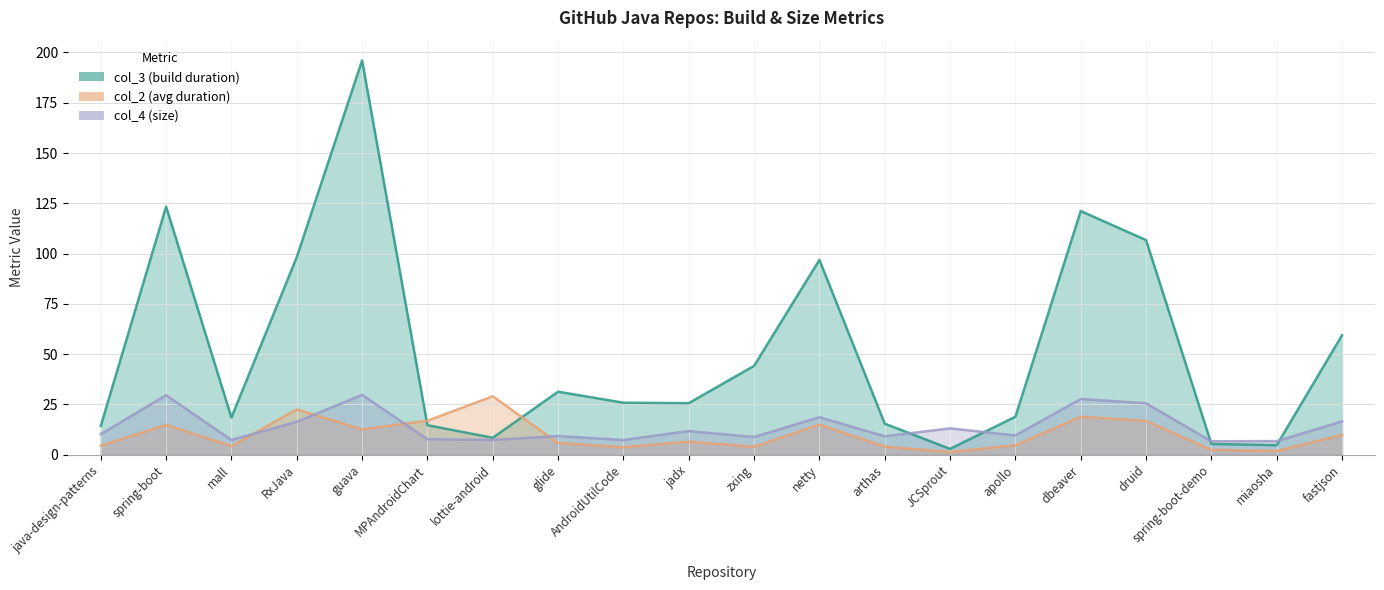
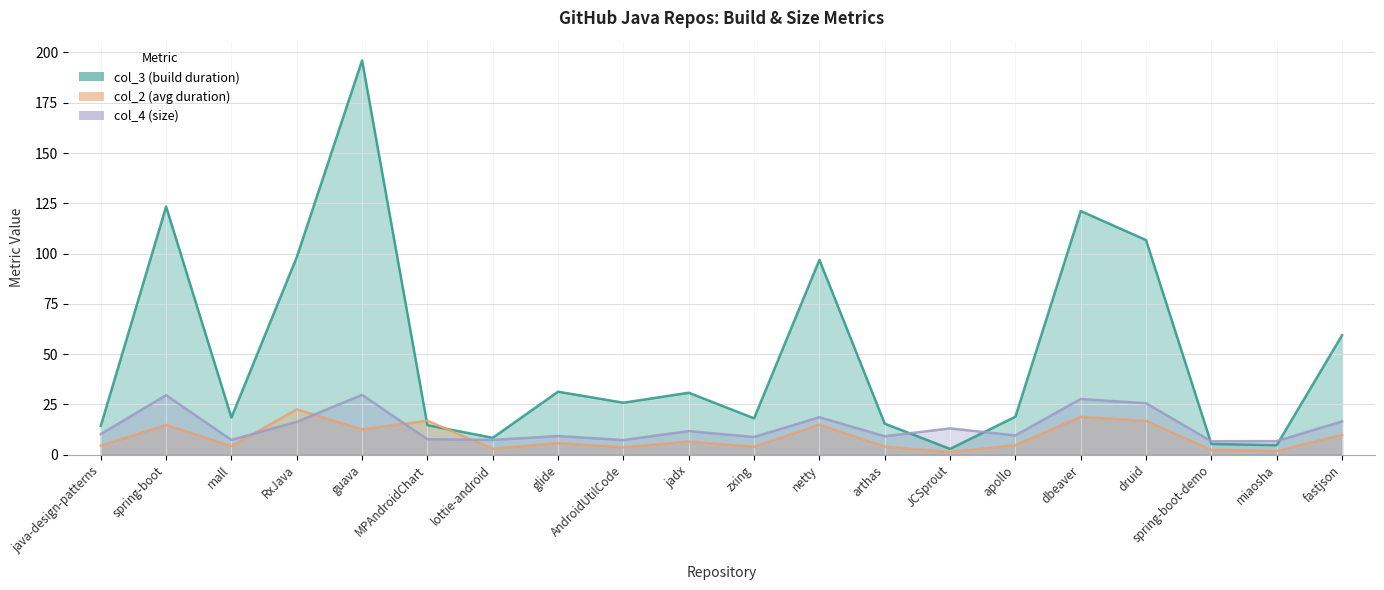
  {
    "col_3 (build duration)": {
      "java-design-patterns": 14,
      "spring-boot": 123,
      "mall": 18,
      "RxJava": 98,
      "guava": 196,
      "MPAndroidChart": 15,
      "glide": 31,
      "AndroidUtilCode": 26,
-     "jadx": 26,
-     "zxing": 44,
+     "jadx": 31,
+     "zxing": 18,
      "netty": 97,
      "arthas": 15,
      "JCSprout": 3,
      "apollo": 19,
      "dbeaver": 121,
      "druid": 107,
      "spring-boot-demo": 5,
      "miaosha": 5,
      "fastjson": 59
    },
    "col_2 (avg duration)": {
      "java-design-patterns": 4,
      "spring-boot": 15,
      "mall": 4,
      "RxJava": 23,
      "guava": 13,
      "MPAndroidChart": 17,
-     "lottie-android": 29,
+     "lottie-android": 3,
      "glide": 6,
      "AndroidUtilCode": 4,
      "jadx": 6,
      "zxing": 4,
      "netty": 15,
      "arthas": 4,
      "JCSprout": 1,
      "apollo": 5,
      "dbeaver": 19,
      "druid": 17,
      "spring-boot-demo": 2,
      "miaosha": 2,
      "fastjson": 10
    },
    "col_4 (size)": {
      "java-design-patterns": 10,
      "spring-boot": 30,
      "mall": 7,
      "RxJava": 16,
      "guava": 30,
      "MPAndroidChart": 8,
      "glide": 9,
      "AndroidUtilCode": 7,
      "jadx": 12,
      "zxing": 9,
      "netty": 19,
      "arthas": 9,
      "JCSprout": 13,
      "apollo": 10,
      "dbeaver": 28,
      "druid": 26,
      "spring-boot-demo": 7,
      "miaosha": 7,
      "fastjson": 17
    }
  }
